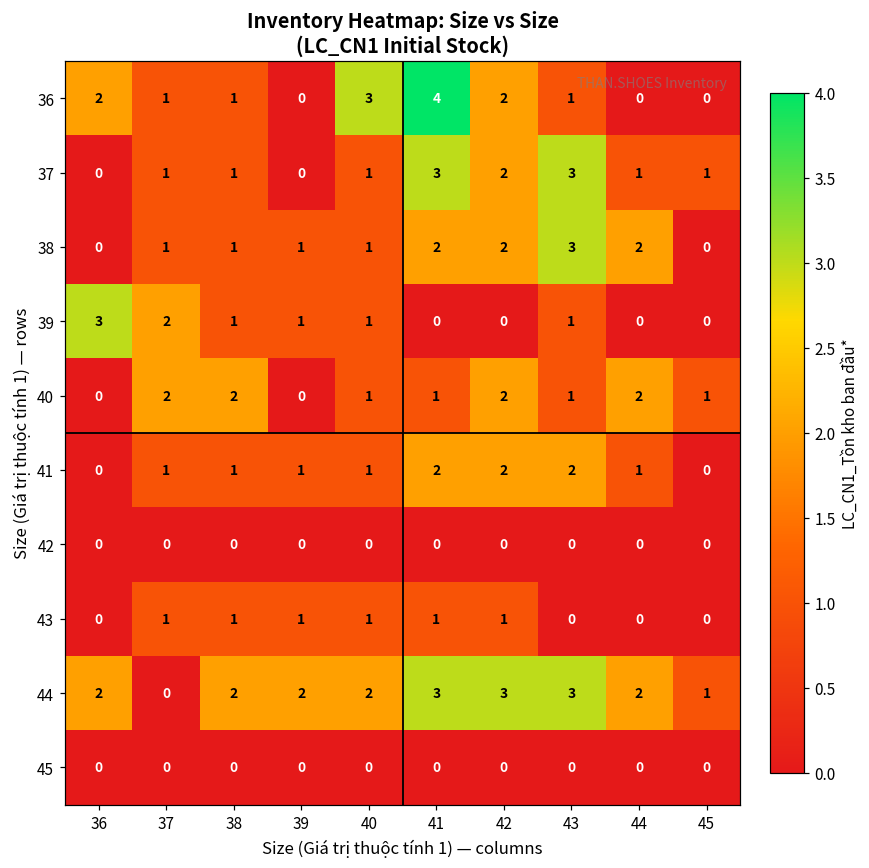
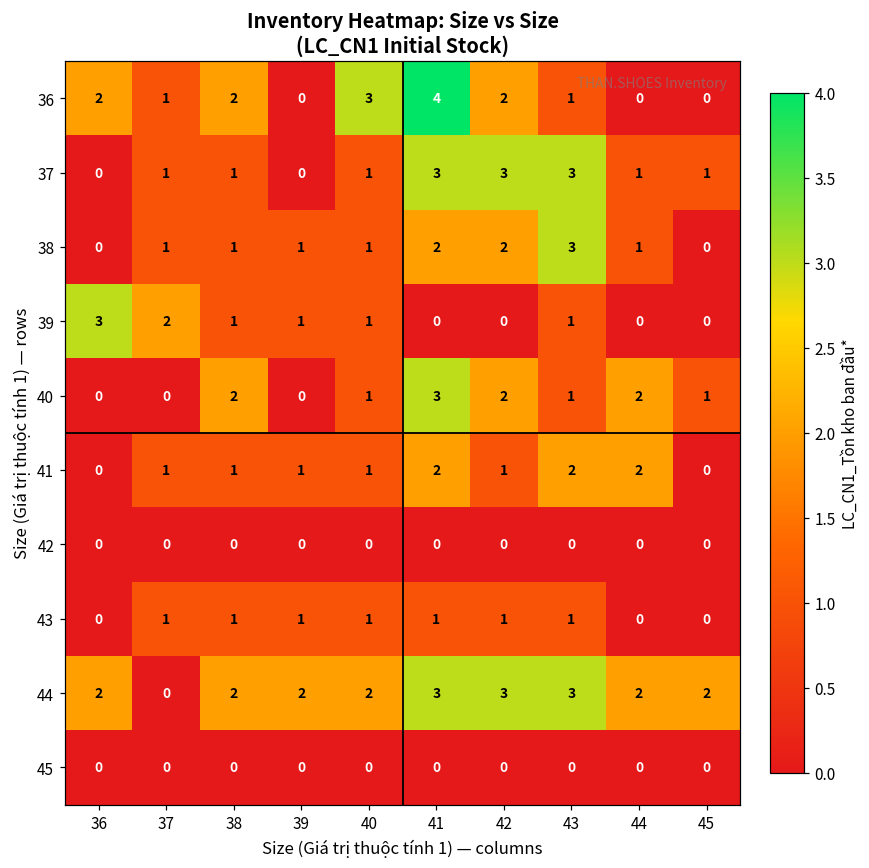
  {
    "36": {
      "36": 2,
      "37": 1,
-     "38": 1,
+     "38": 2,
      "39": 0,
      "40": 3,
      "41": 4,
      "42": 2,
      "43": 1,
      "45": 0
    },
    "37": {
      "36": 0,
      "37": 1,
      "38": 1,
      "39": 0,
      "40": 1,
      "41": 3,
-     "42": 2,
+     "42": 3,
      "43": 3,
      "44": 1,
      "45": 1
    },
    "38": {
      "36": 0,
      "37": 1,
      "38": 1,
      "39": 1,
      "40": 1,
      "41": 2,
      "42": 2,
      "43": 3,
-     "44": 2,
+     "44": 1,
      "45": 0
    },
    "39": {
      "36": 3,
      "37": 2,
      "38": 1,
      "39": 1,
      "40": 1,
      "41": 0,
      "42": 0,
      "43": 1,
      "44": 0,
      "45": 0
    },
    "40": {
      "36": 0,
-     "37": 2,
+     "37": 0,
      "38": 2,
      "39": 0,
      "40": 1,
-     "41": 1,
+     "41": 3,
      "42": 2,
      "43": 1,
      "44": 2,
      "45": 1
    },
    "41": {
      "36": 0,
      "37": 1,
      "38": 1,
      "39": 1,
      "40": 1,
      "41": 2,
-     "42": 2,
+     "42": 1,
      "43": 2,
-     "44": 1,
+     "44": 2,
      "45": 0
    },
    "42": {
      "36": 0,
      "37": 0,
      "38": 0,
      "39": 0,
      "40": 0,
      "41": 0,
      "42": 0,
      "43": 0,
      "44": 0,
      "45": 0
    },
    "43": {
      "36": 0,
      "37": 1,
      "38": 1,
      "39": 1,
      "40": 1,
      "41": 1,
      "42": 1,
-     "43": 0,
+     "43": 1,
      "44": 0,
      "45": 0
    },
    "44": {
      "36": 2,
      "37": 0,
      "38": 2,
      "39": 2,
      "40": 2,
      "41": 3,
      "42": 3,
      "43": 3,
      "44": 2,
-     "45": 1
+     "45": 2
    },
    "45": {
      "36": 0,
      "37": 0,
      "38": 0,
      "39": 0,
      "40": 0,
      "41": 0,
      "42": 0,
      "43": 0,
      "44": 0,
      "45": 0
    }
  }
